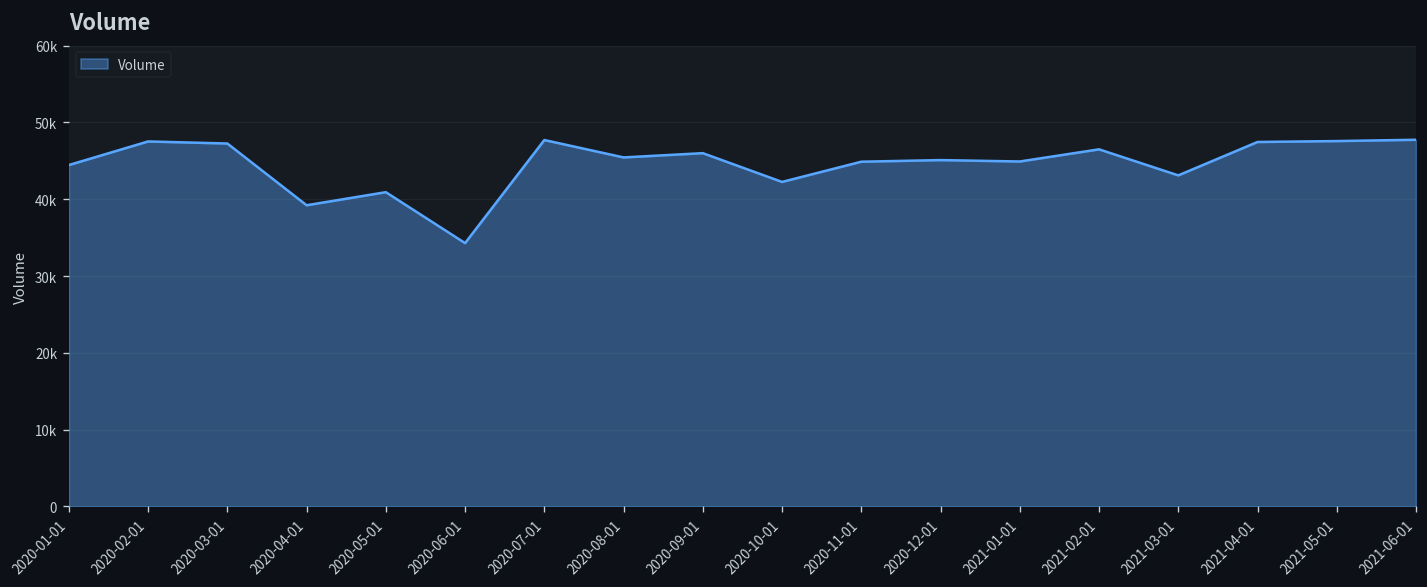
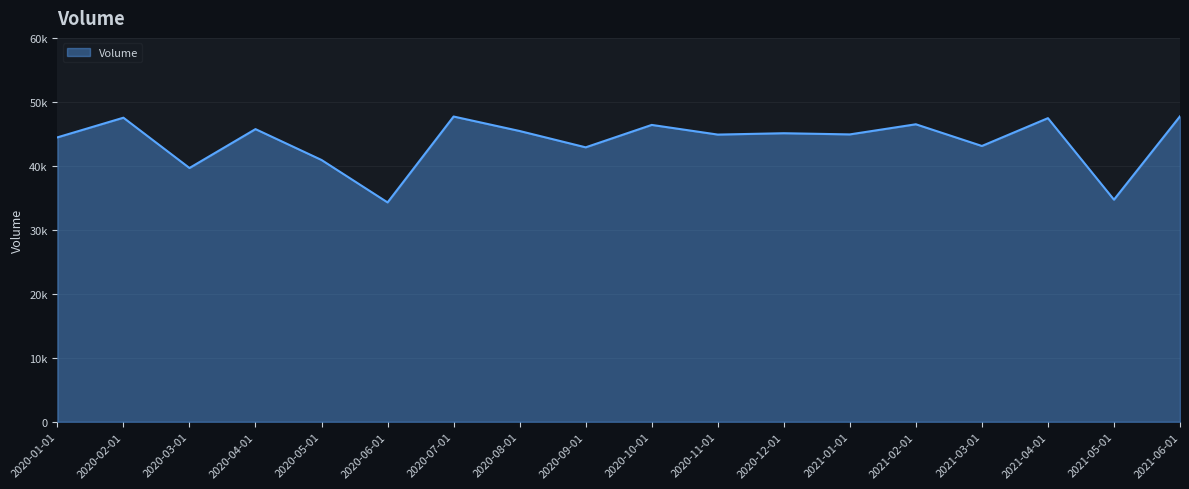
  {
    "2020-01-01": 44000,
    "2020-02-01": 48000,
-   "2020-03-01": 47000,
-   "2020-04-01": 39000,
+   "2020-03-01": 40000,
+   "2020-04-01": 46000,
    "2020-05-01": 41000,
    "2020-06-01": 34000,
    "2020-07-01": 48000,
    "2020-08-01": 45000,
-   "2020-09-01": 46000,
-   "2020-10-01": 42000,
+   "2020-09-01": 43000,
+   "2020-10-01": 46000,
    "2020-11-01": 45000,
    "2020-12-01": 45000,
    "2021-01-01": 45000,
    "2021-02-01": 46000,
    "2021-03-01": 43000,
    "2021-04-01": 47000,
-   "2021-05-01": 48000,
+   "2021-05-01": 35000,
    "2021-06-01": 48000
  }
